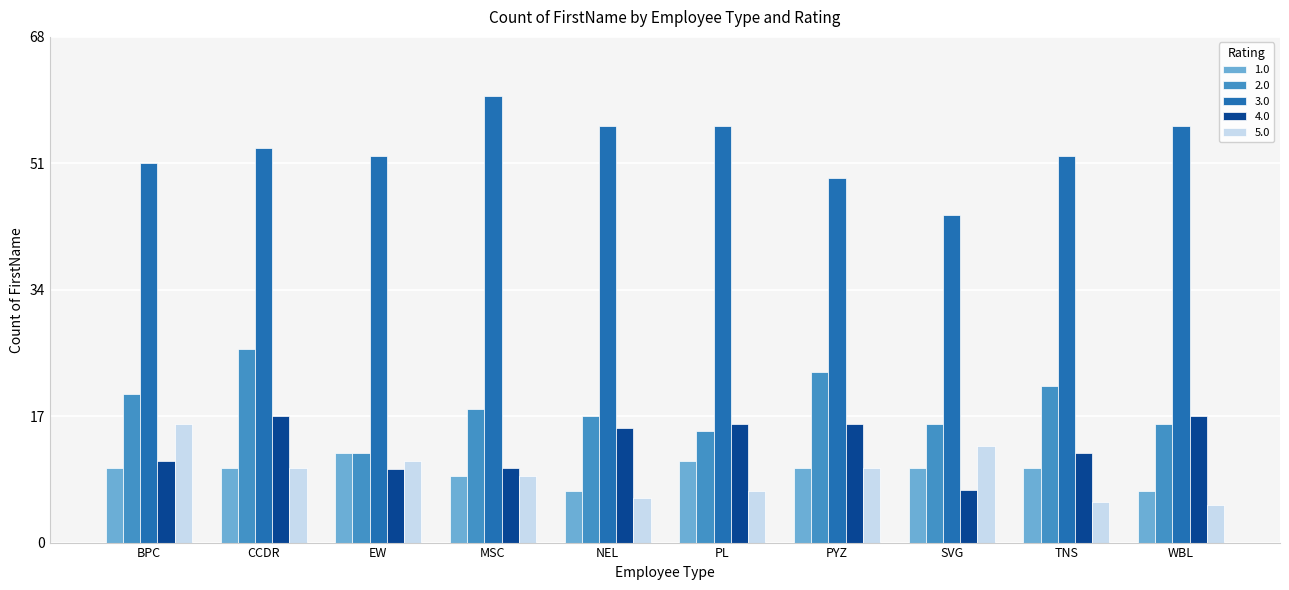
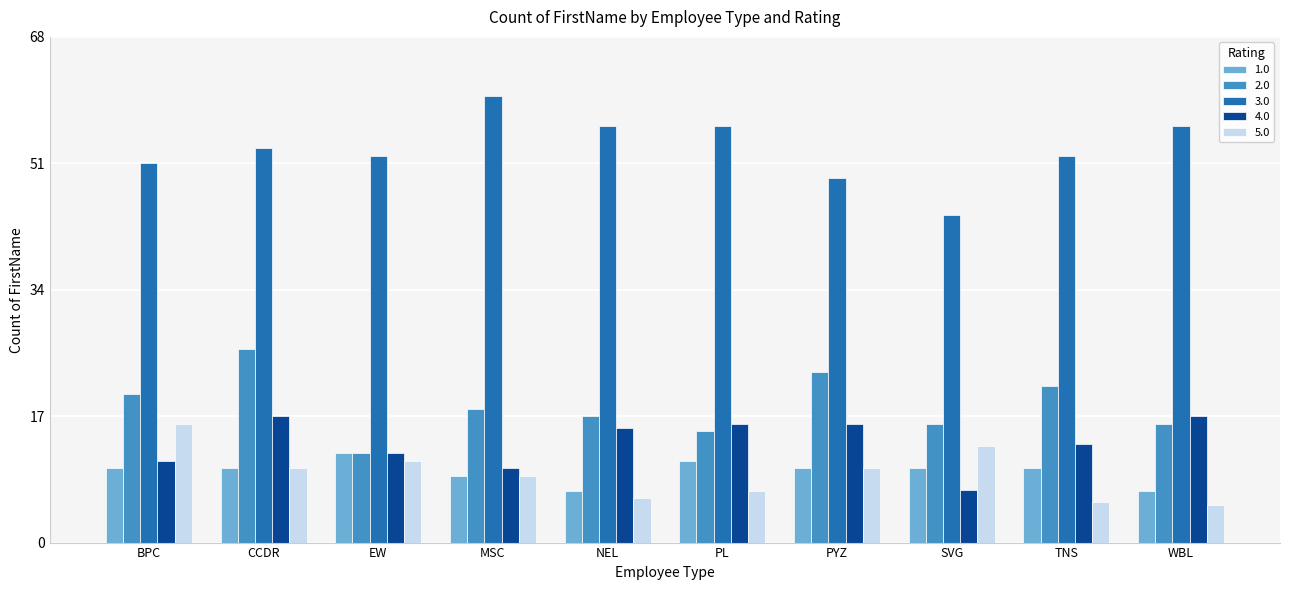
  {
    "4.0": {
      "BPC": 11,
      "CCDR": 17,
-     "EW": 10,
+     "EW": 12,
      "MSC": 10,
      "NEL": 15,
      "PL": 16,
      "PYZ": 16,
      "SVG": 7,
-     "TNS": 12,
+     "TNS": 13,
      "WBL": 17
    },
    "5.0": {
      "BPC": 16,
      "CCDR": 10,
      "EW": 11,
      "MSC": 9,
      "NEL": 6,
      "PL": 7,
      "PYZ": 10,
      "SVG": 13,
      "TNS": 5,
      "WBL": 5
    }
  }
